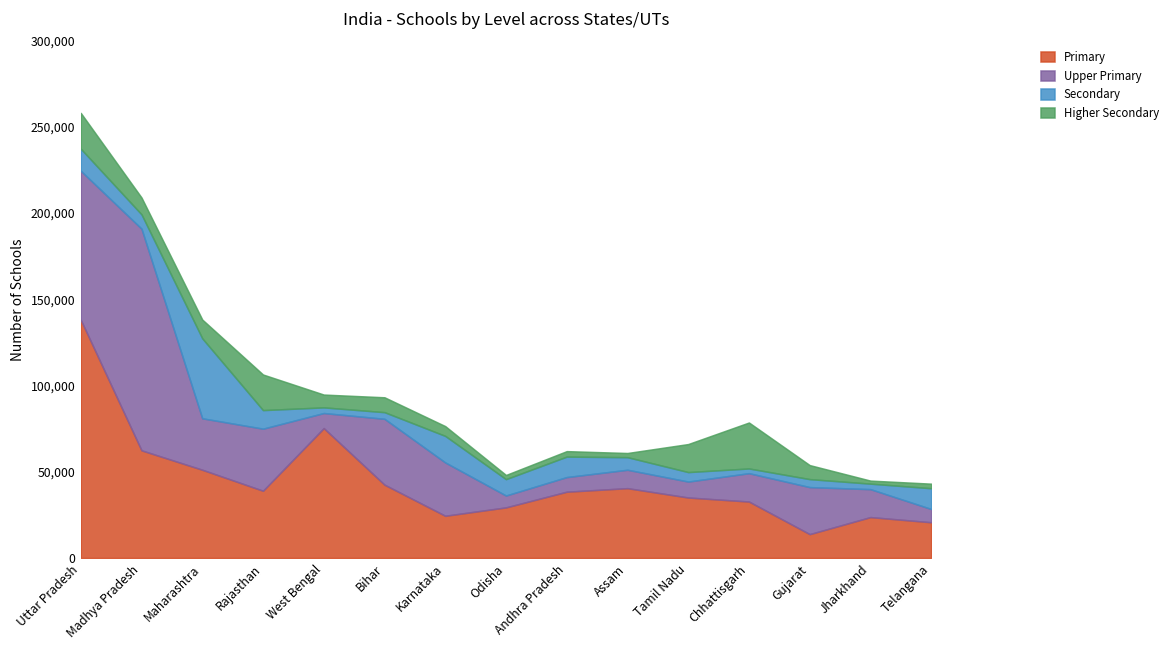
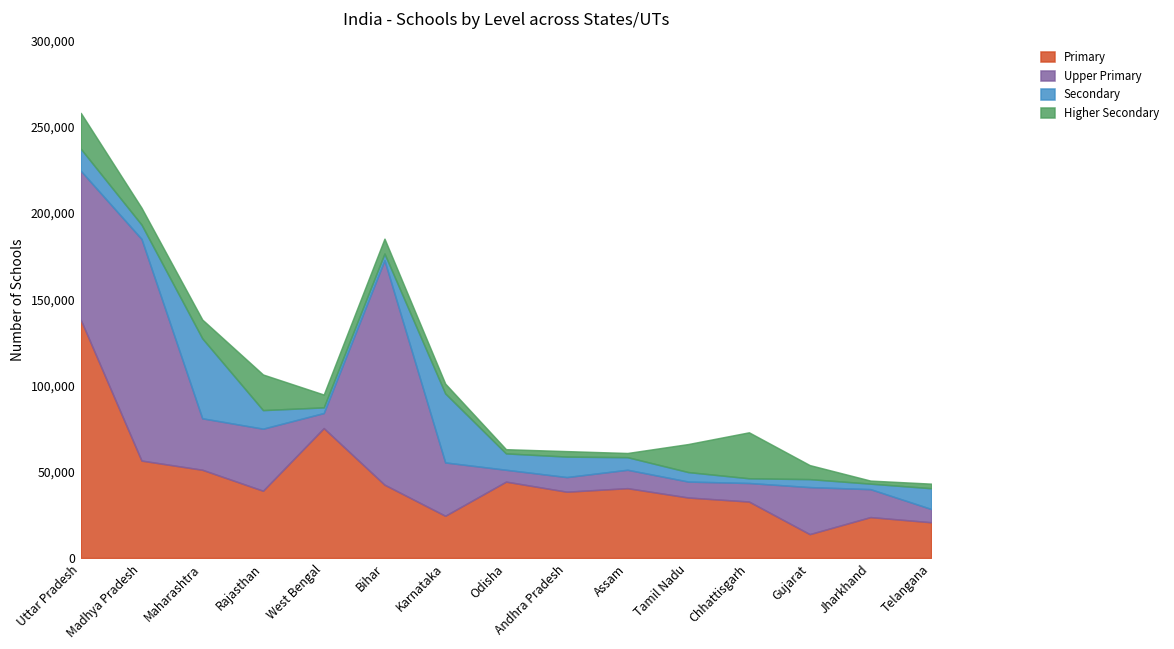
  {
    "Primary": {
      "Uttar Pradesh": "138,000",
-     "Madhya Pradesh": "62,000",
+     "Madhya Pradesh": "56,000",
      "Maharashtra": "51,000",
      "Rajasthan": "39,000",
      "West Bengal": "75,000",
      "Bihar": "43,000",
      "Karnataka": "24,000",
-     "Odisha": "29,000",
+     "Odisha": "44,000",
      "Andhra Pradesh": "38,000",
      "Assam": "40,000",
      "Tamil Nadu": "35,000",
      "Chhattisgarh": "33,000",
      "Gujarat": "14,000",
      "Jharkhand": "24,000",
      "Telangana": "21,000"
    },
    "Upper Primary": {
      "Uttar Pradesh": "86,000",
      "Madhya Pradesh": "129,000",
      "Maharashtra": "30,000",
      "Rajasthan": "36,000",
      "West Bengal": "9,000",
-     "Bihar": "38,000",
+     "Bihar": "130,000",
      "Karnataka": "31,000",
      "Odisha": "7,000",
      "Andhra Pradesh": "8,000",
      "Assam": "11,000",
      "Tamil Nadu": "9,000",
-     "Chhattisgarh": "16,000",
+     "Chhattisgarh": "11,000",
      "Gujarat": "27,000",
      "Jharkhand": "16,000",
      "Telangana": "8,000"
    },
    "Secondary": {
      "Uttar Pradesh": "13,000",
      "Madhya Pradesh": "8,000",
      "Maharashtra": "46,000",
      "Rajasthan": "11,000",
      "West Bengal": "3,000",
      "Bihar": "4,000",
-     "Karnataka": "15,000",
+     "Karnataka": "40,000",
      "Odisha": "9,000",
      "Andhra Pradesh": "12,000",
      "Assam": "7,000",
      "Tamil Nadu": "5,000",
      "Chhattisgarh": "3,000",
      "Gujarat": "5,000",
      "Jharkhand": "3,000",
      "Telangana": "12,000"
    },
    "Higher Secondary": {
      "Uttar Pradesh": "21,000",
      "Madhya Pradesh": "10,000",
      "Maharashtra": "11,000",
      "Rajasthan": "21,000",
      "West Bengal": "7,000",
      "Bihar": "9,000",
      "Karnataka": "6,000",
      "Odisha": "2,000",
      "Andhra Pradesh": "3,000",
      "Assam": "2,000",
      "Tamil Nadu": "16,000",
      "Chhattisgarh": "27,000",
      "Gujarat": "8,000",
      "Jharkhand": "2,000",
      "Telangana": "3,000"
    }
  }
